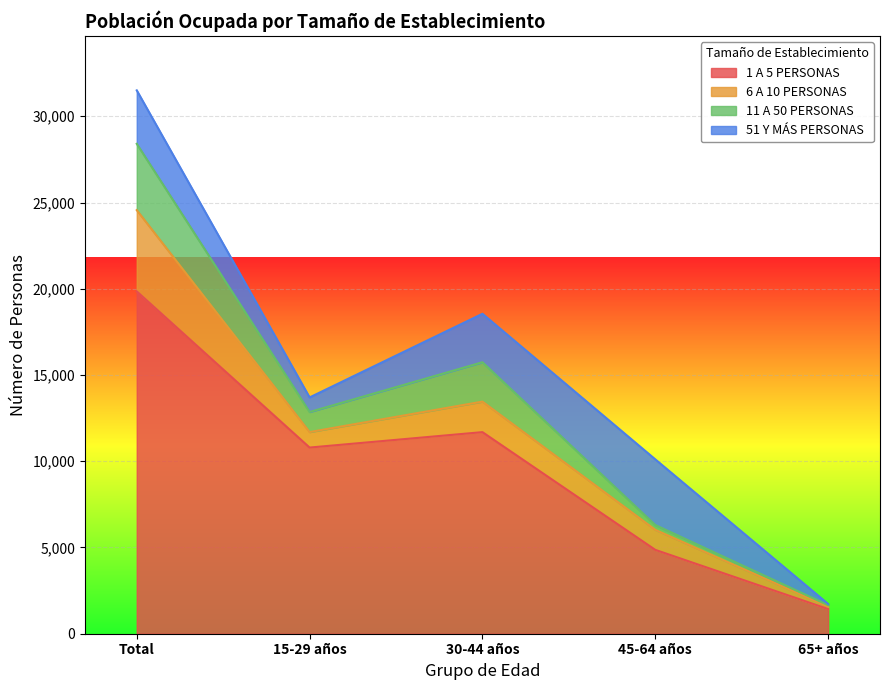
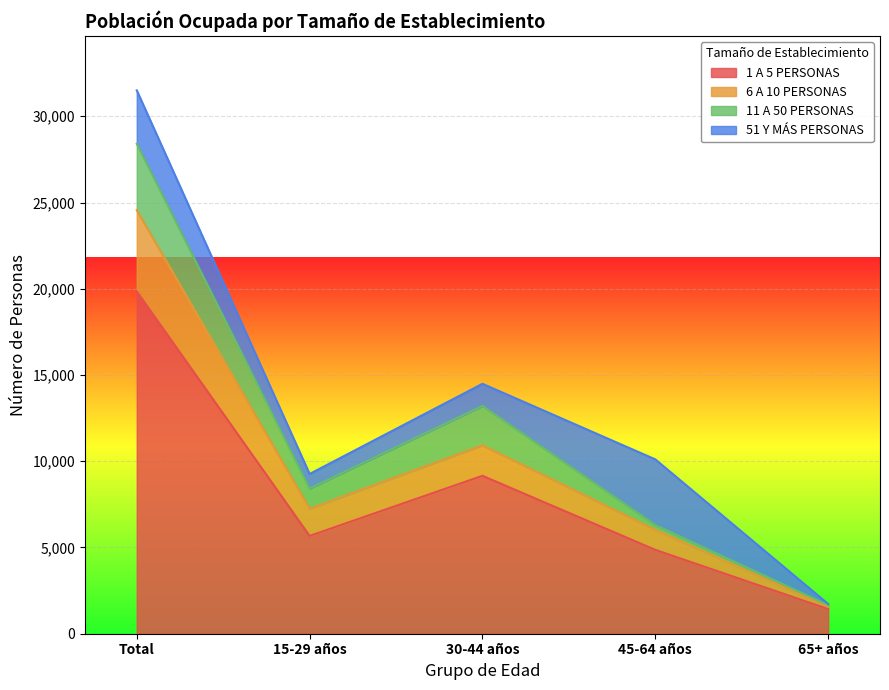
  {
    "1 A 5 PERSONAS": {
      "Total": "19,800",
-     "15-29 años": "10,800",
-     "30-44 años": "11,700",
+     "15-29 años": "5,700",
+     "30-44 años": "9,200",
      "45-64 años": "4,900"
    },
    "6 A 10 PERSONAS": {
      "Total": "4,700",
-     "15-29 años": "900",
+     "15-29 años": "1,600",
      "30-44 años": "1,800",
      "45-64 años": "1,200"
    },
    "11 A 50 PERSONAS": {
      "Total": "3,800",
      "15-29 años": "1,200",
      "30-44 años": "2,300",
      "45-64 años": "300"
    },
    "51 Y MÁS PERSONAS": {
      "Total": "3,100",
      "15-29 años": "800",
-     "30-44 años": "2,800",
+     "30-44 años": "1,300",
      "45-64 años": "3,800"
    }
  }
